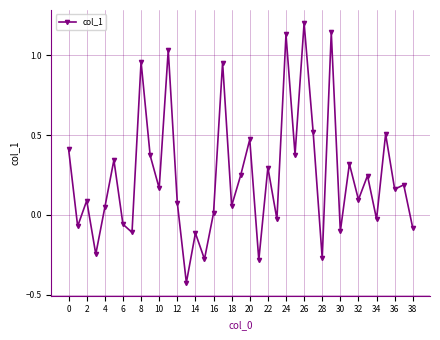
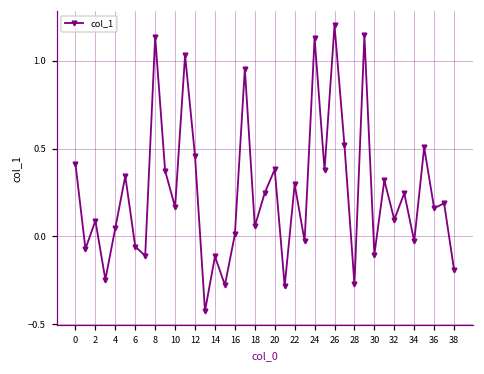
  {
    "0": 0.41,
    "2": 0.09,
    "4": 0.05,
    "6": -0.06,
-   "8": 0.96,
+   "8": 1.14,
    "10": 0.17,
-   "12": 0.08,
+   "12": 0.46,
    "14": -0.11,
    "16": 0.01,
    "18": 0.06,
-   "20": 0.47,
+   "20": 0.38,
    "22": 0.30,
    "24": 1.13,
    "26": 1.20,
    "28": -0.27,
    "30": -0.10,
    "32": 0.10,
    "34": -0.03,
    "36": 0.16,
-   "38": -0.08
+   "38": -0.19
  }
